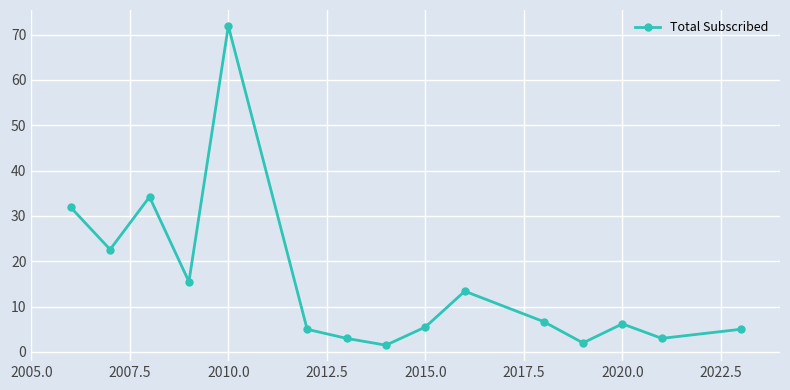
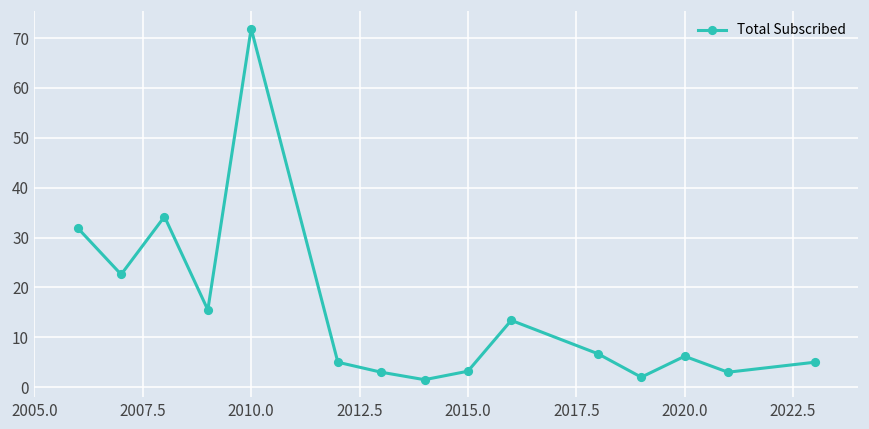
  {
    "2010.0": 72,
-   "2015.0": 6,
+   "2015.0": 3,
    "2020.0": 6
  }
